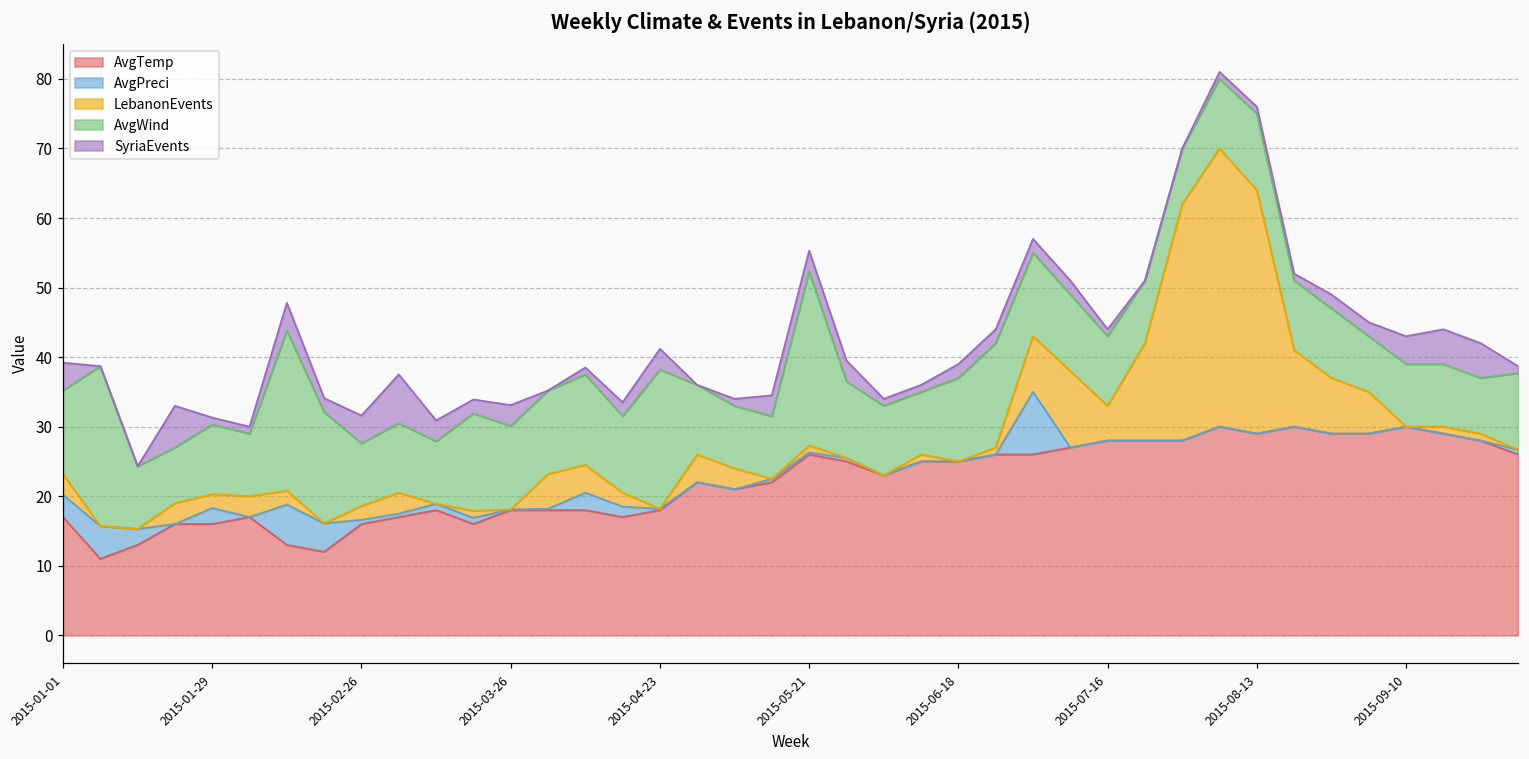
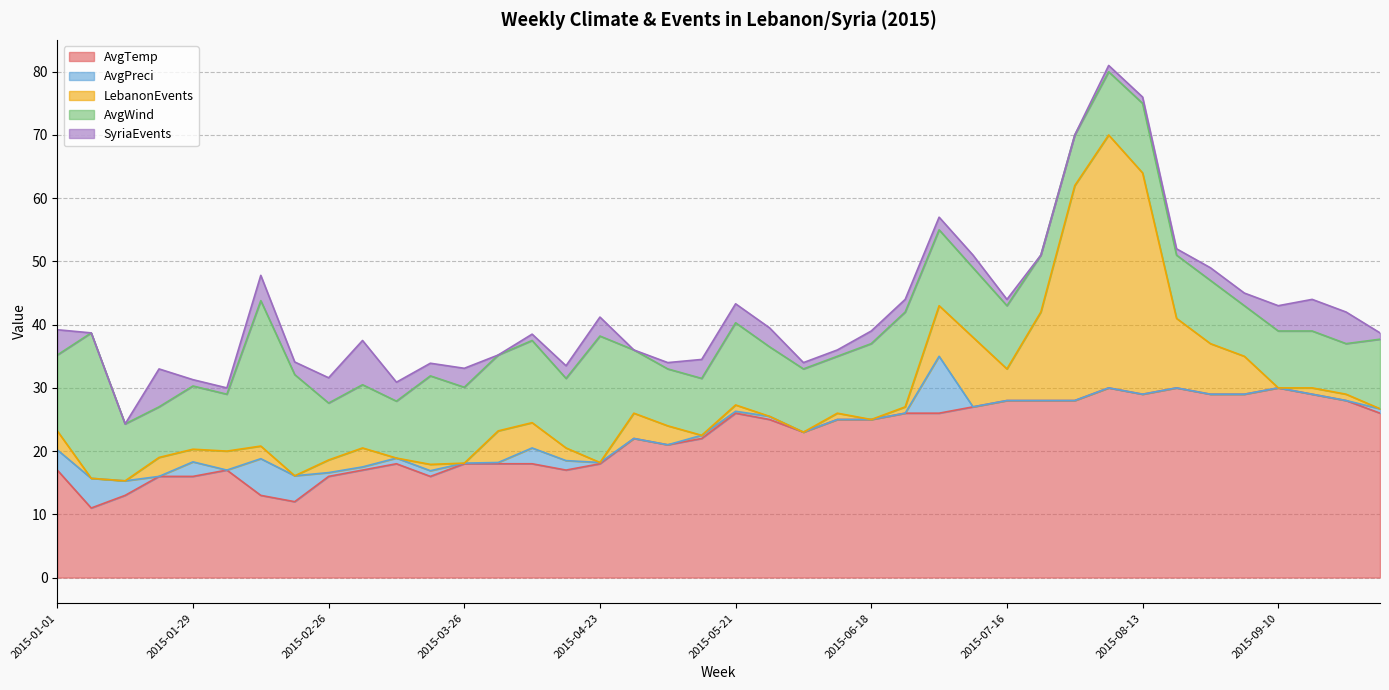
  {
    "AvgTemp": {
      "2015-01-01": 17,
      "2015-01-29": 16,
      "2015-02-26": 16
    },
    "AvgPreci": {
      "2015-01-01": 3,
      "2015-01-29": 2,
      "2015-02-26": 1
    },
    "LebanonEvents": {
      "2015-01-01": 3,
      "2015-01-29": 2,
      "2015-02-26": 2,
      "2015-05-21": 1,
      "2015-07-16": 5,
      "2015-08-13": 35
    },
    "AvgWind": {
      "2015-01-01": 12,
      "2015-01-29": 10,
      "2015-02-26": 9,
      "2015-03-26": 12,
      "2015-04-23": 20,
-     "2015-05-21": 25,
+     "2015-05-21": 13,
      "2015-06-18": 12,
      "2015-07-16": 10,
      "2015-08-13": 11,
      "2015-09-10": 9
    },
    "SyriaEvents": {
      "2015-01-01": 4,
      "2015-01-29": 1,
      "2015-02-26": 4,
      "2015-03-26": 3,
      "2015-04-23": 3,
      "2015-05-21": 3,
      "2015-06-18": 2,
      "2015-07-16": 1,
      "2015-08-13": 1,
      "2015-09-10": 4
    }
  }
